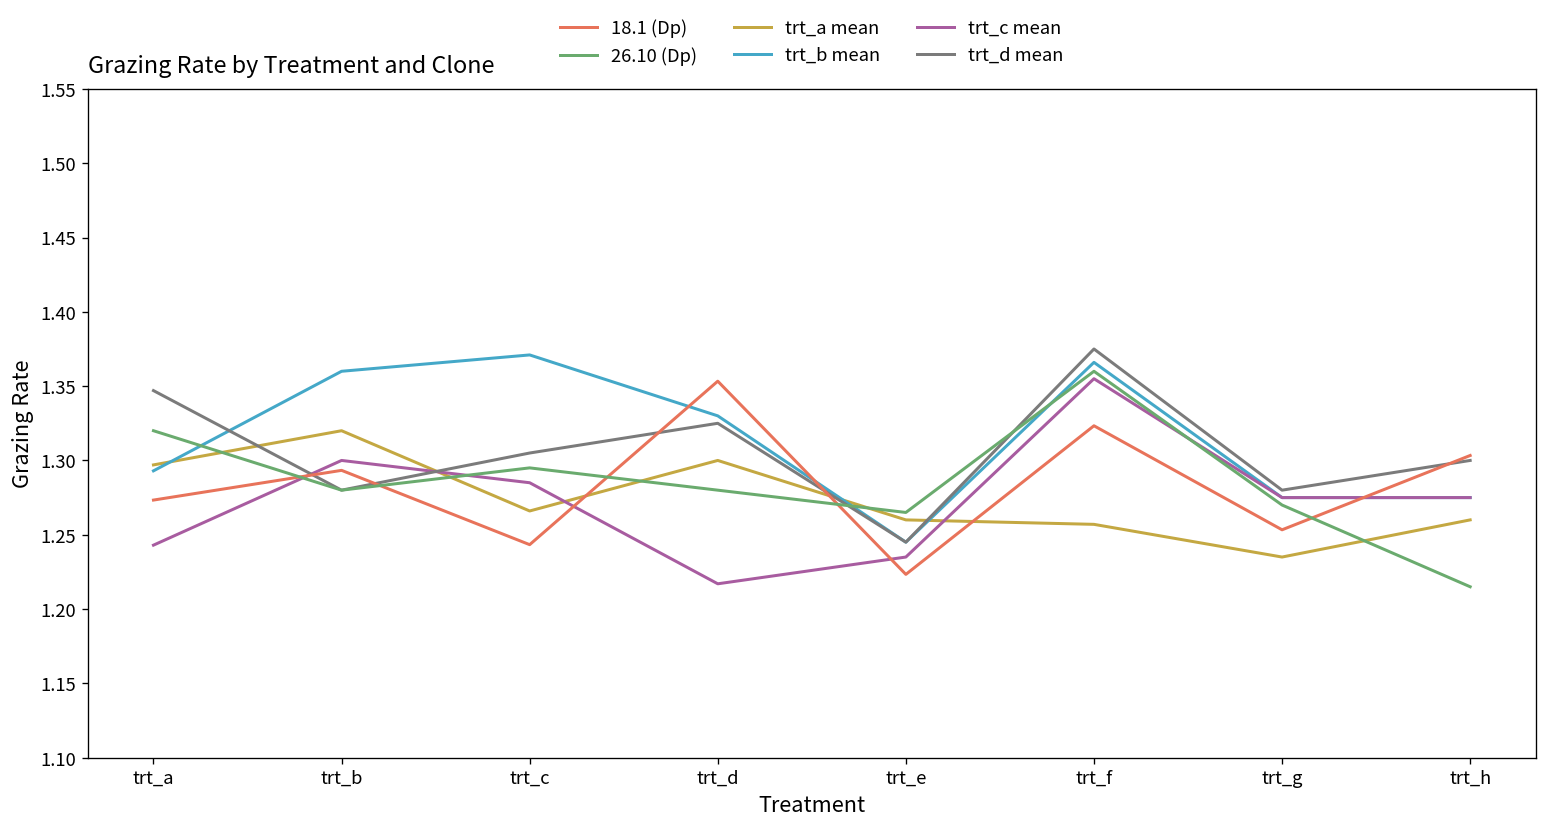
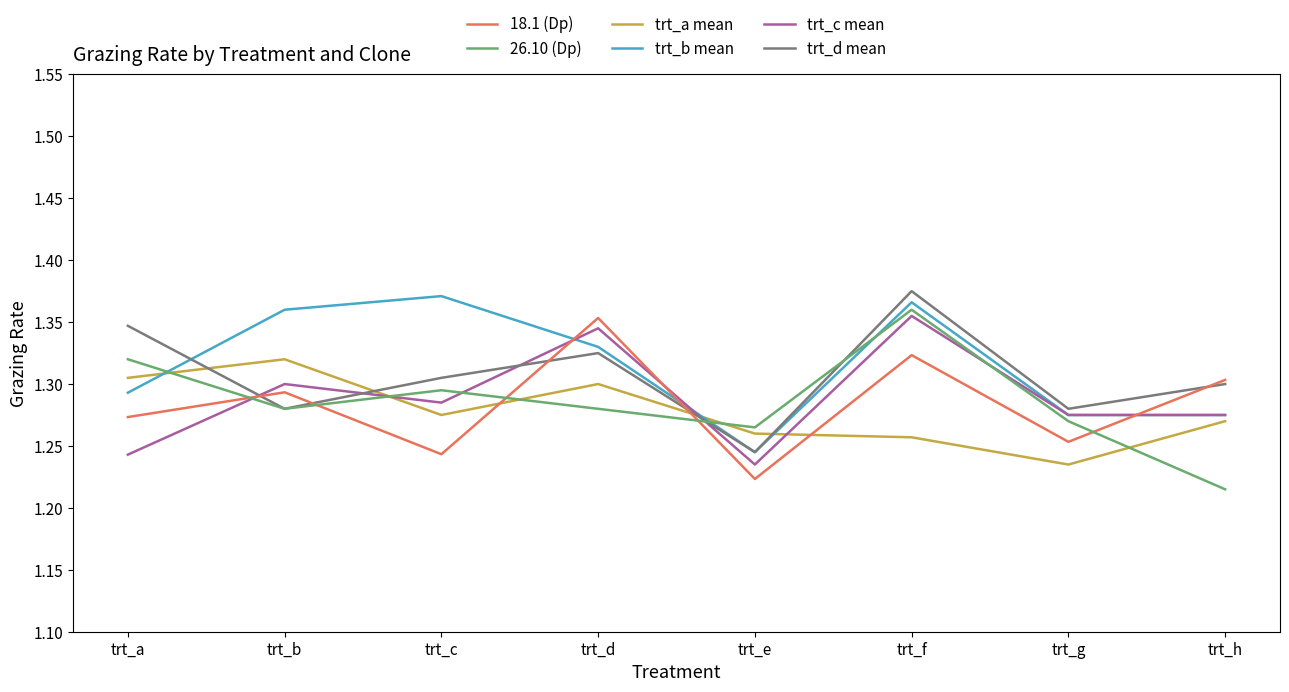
  {
    "18.1 (Dp)": {
      "trt_a": 1.273,
      "trt_b": 1.293,
      "trt_c": 1.243,
      "trt_d": 1.353,
      "trt_e": 1.223,
      "trt_f": 1.323,
      "trt_g": 1.253,
      "trt_h": 1.303
    },
    "trt_a mean": {
-     "trt_a": 1.297,
+     "trt_a": 1.305,
      "trt_b": 1.320,
-     "trt_c": 1.266,
+     "trt_c": 1.275,
      "trt_d": 1.300,
      "trt_e": 1.260,
      "trt_f": 1.257,
      "trt_g": 1.235,
-     "trt_h": 1.26
+     "trt_h": 1.27
    },
    "trt_b mean": {
      "trt_a": 1.293,
      "trt_b": 1.360,
      "trt_c": 1.371,
      "trt_d": 1.330,
      "trt_f": 1.366
    },
    "trt_c mean": {
      "trt_a": 1.243,
      "trt_b": 1.300,
      "trt_c": 1.285,
-     "trt_d": 1.217,
+     "trt_d": 1.345,
      "trt_e": 1.235,
      "trt_f": 1.355
    }
  }
